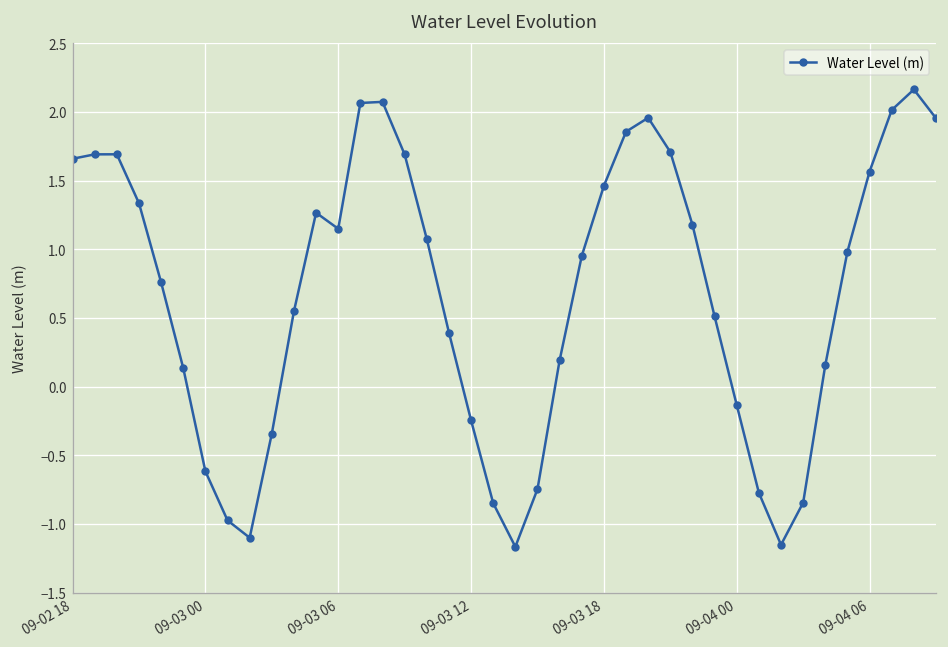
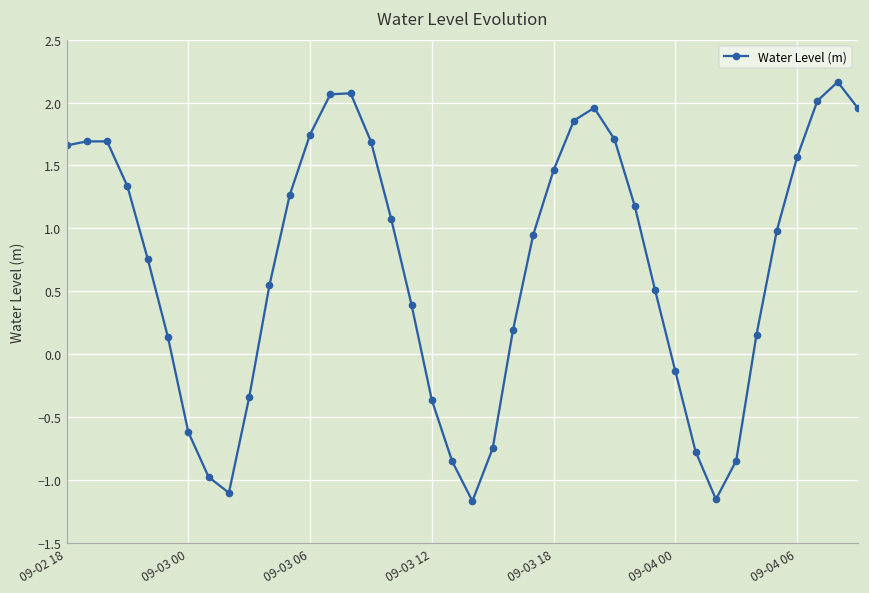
  {
    "09-02 18": 1.66,
    "09-03 00": -0.62,
-   "09-03 06": 1.15,
-   "09-03 12": -0.25,
+   "09-03 06": 1.75,
+   "09-03 12": -0.36,
    "09-03 18": 1.46,
    "09-04 00": -0.13,
    "09-04 06": 1.57
  }
